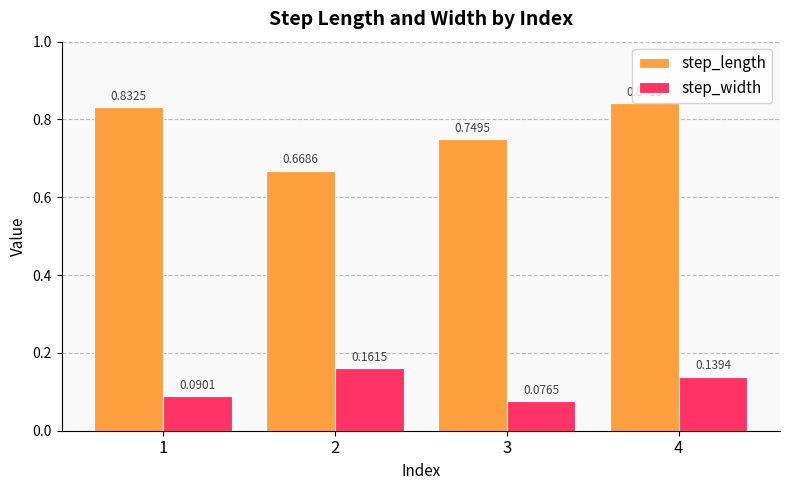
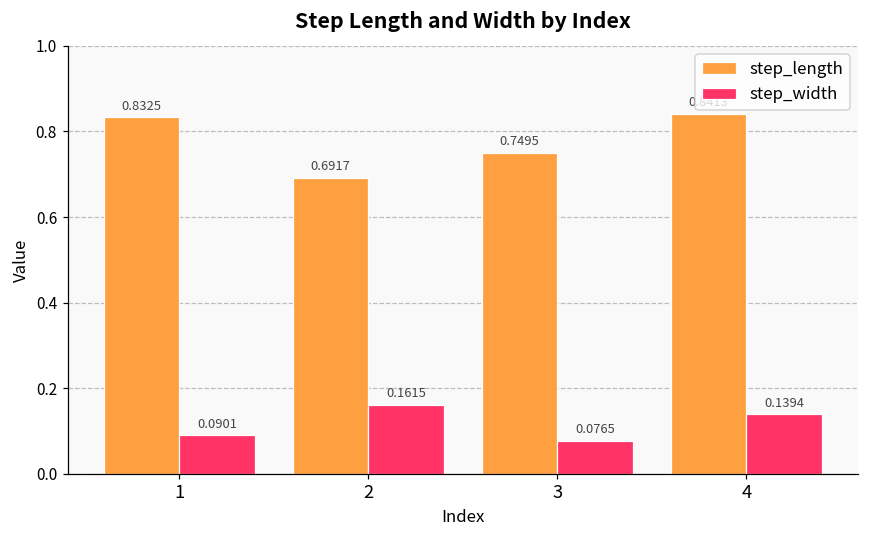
  {
    "step_length": {
      "1": 0.8325,
-     "2": 0.6686,
+     "2": 0.6917,
      "3": 0.7495
    },
    "step_width": {
      "1": 0.0901,
      "2": 0.1615,
      "3": 0.0765,
      "4": 0.1394
    }
  }
